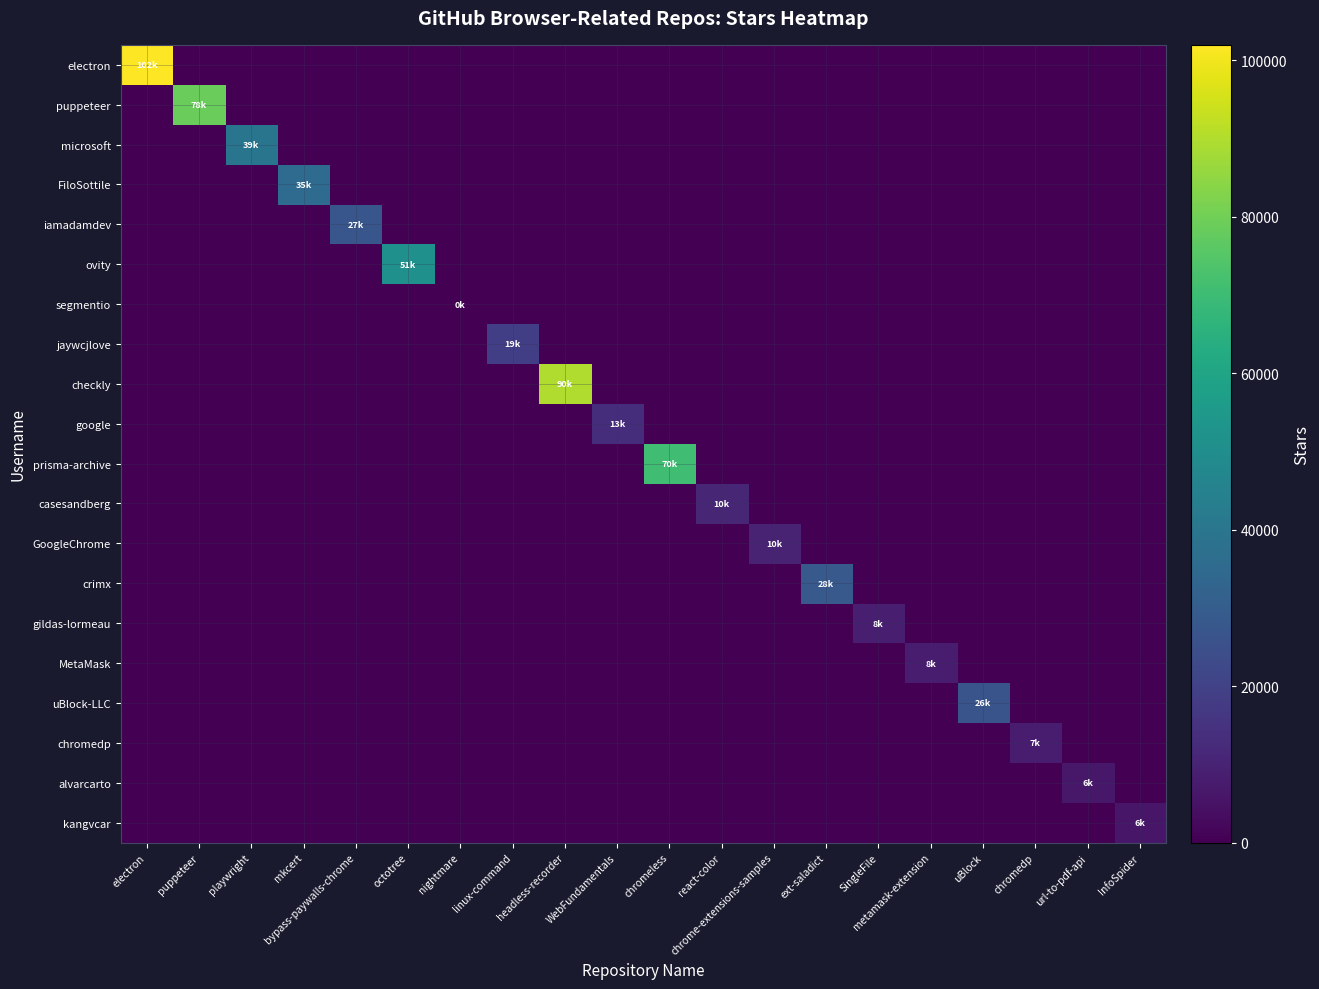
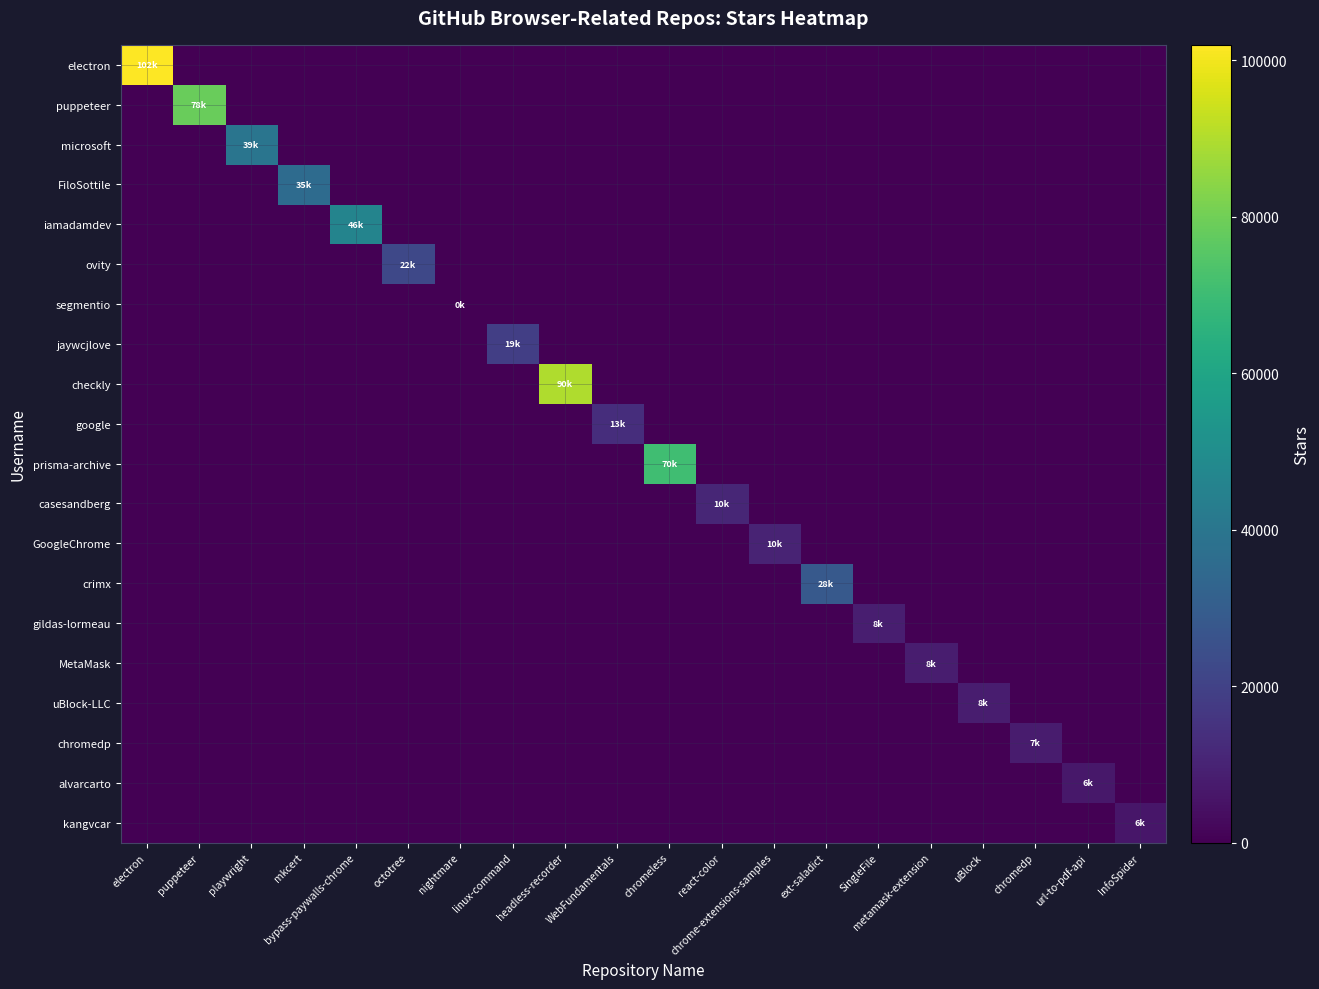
  {
    "electron": {
      "electron": "102k"
    },
    "puppeteer": {
      "puppeteer": "78k"
    },
    "microsoft": {
      "playwright": "39k"
    },
    "FiloSottile": {
      "mkcert": "35k"
    },
    "iamadamdev": {
-     "bypass-paywalls-chrome": "27k"
+     "bypass-paywalls-chrome": "46k"
    },
    "ovity": {
-     "octotree": "51k"
+     "octotree": "22k"
    },
    "segmentio": {
      "nightmare": "0k"
    },
    "jaywcjlove": {
      "linux-command": "19k"
    },
    "checkly": {
      "headless-recorder": "90k"
    },
    "google": {
      "WebFundamentals": "13k"
    },
    "prisma-archive": {
      "chromeless": "70k"
    },
    "casesandberg": {
      "react-color": "10k"
    },
    "GoogleChrome": {
      "chrome-extensions-samples": "10k"
    },
    "crimx": {
      "ext-saladict": "28k"
    },
    "gildas-lormeau": {
      "SingleFile": "8k"
    },
    "MetaMask": {
      "metamask-extension": "8k"
    },
    "uBlock-LLC": {
-     "uBlock": "26k"
+     "uBlock": "8k"
    },
    "chromedp": {
      "chromedp": "7k"
    },
    "alvarcarto": {
      "url-to-pdf-api": "6k"
    },
    "kangvcar": {
      "InfoSpider": "6k"
    }
  }
